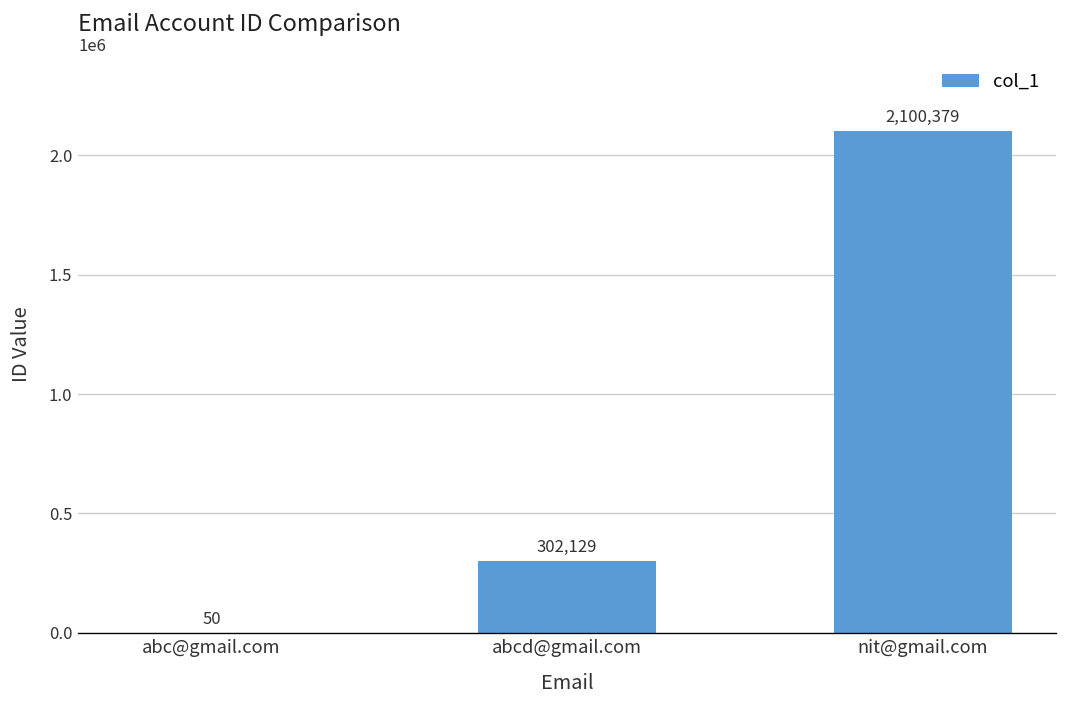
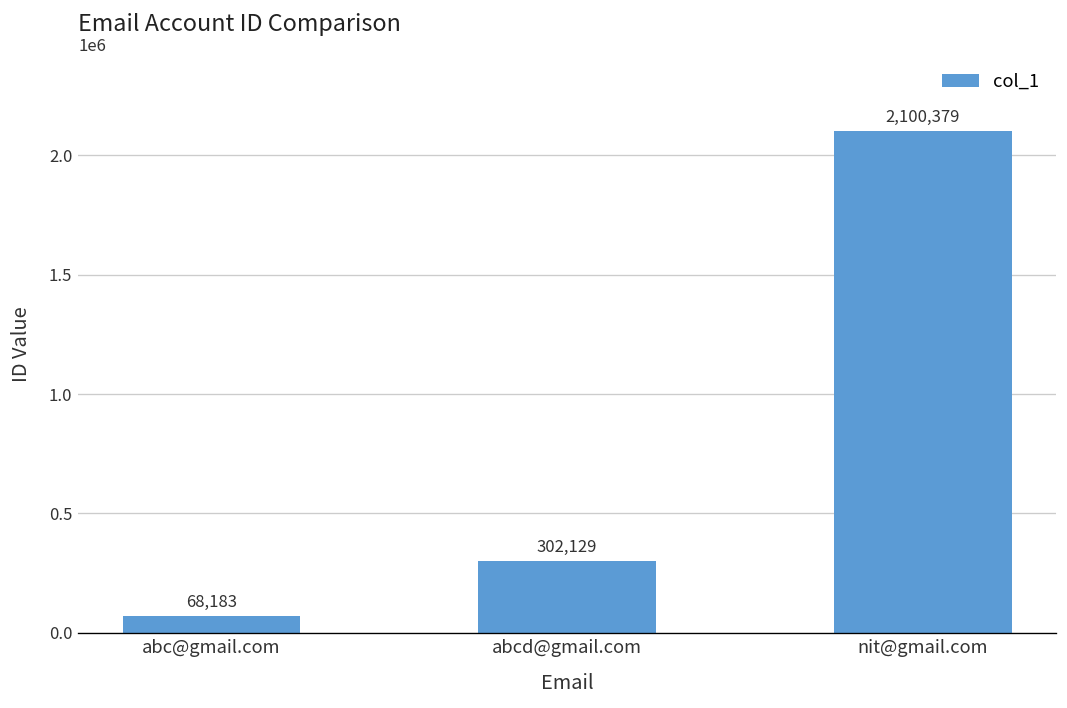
  {
-   "abc@gmail.com": "50",
+   "abc@gmail.com": "68,183",
    "abcd@gmail.com": "302,129",
    "nit@gmail.com": "2,100,379"
  }
